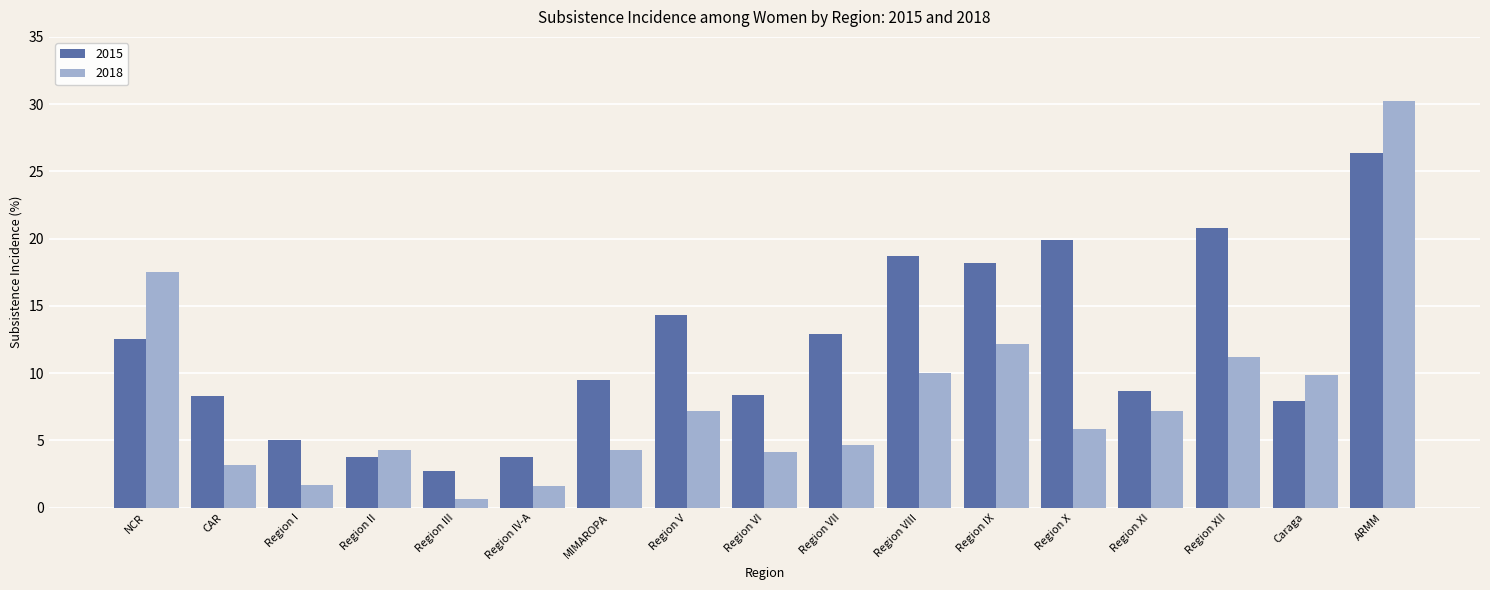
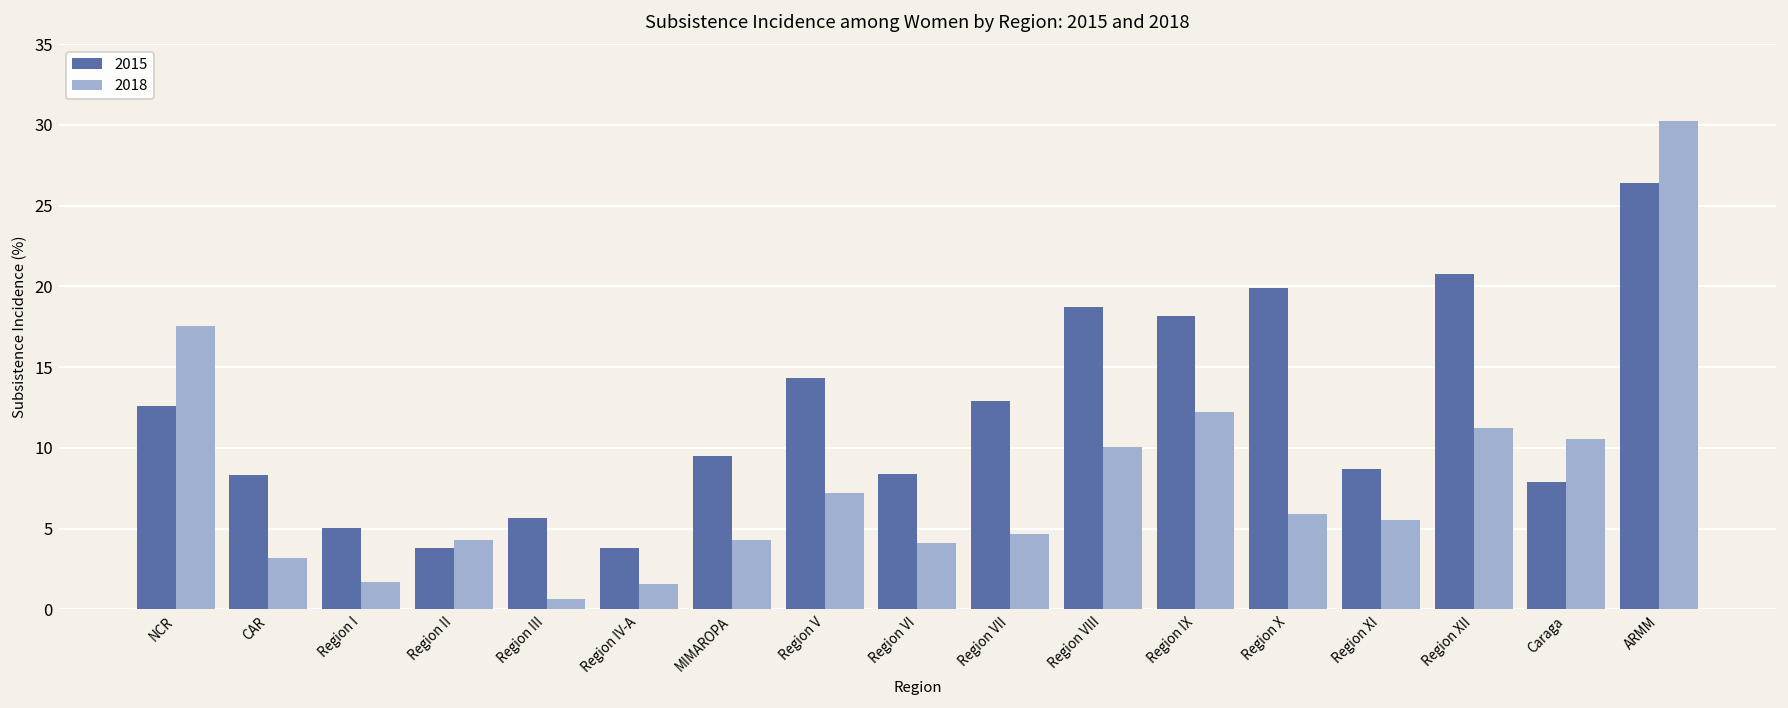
  {
    "2015": {
      "NCR": 12.6,
      "CAR": 8.3,
      "Region I": 5.1,
      "Region II": 3.8,
-     "Region III": 2.7,
+     "Region III": 5.7,
      "Region IV-A": 3.8,
      "MIMAROPA": 9.5,
      "Region V": 14.3,
      "Region VI": 8.4,
      "Region VII": 12.9,
      "Region VIII": 18.7,
      "Region IX": 18.2,
      "Region X": 19.9,
      "Region XI": 8.7,
      "Region XII": 20.8,
      "Caraga": 7.9,
      "ARMM": 26.4
    },
    "2018": {
      "NCR": 17.6,
      "CAR": 3.2,
      "Region I": 1.7,
      "Region II": 4.3,
      "Region III": 0.6,
      "Region IV-A": 1.6,
      "MIMAROPA": 4.3,
      "Region V": 7.2,
      "Region VI": 4.1,
      "Region VII": 4.7,
      "Region VIII": 10.0,
      "Region IX": 12.2,
      "Region X": 5.9,
-     "Region XI": 7.2,
+     "Region XI": 5.5,
      "Region XII": 11.2,
-     "Caraga": 9.9,
+     "Caraga": 10.6,
      "ARMM": 30.2
    }
  }
